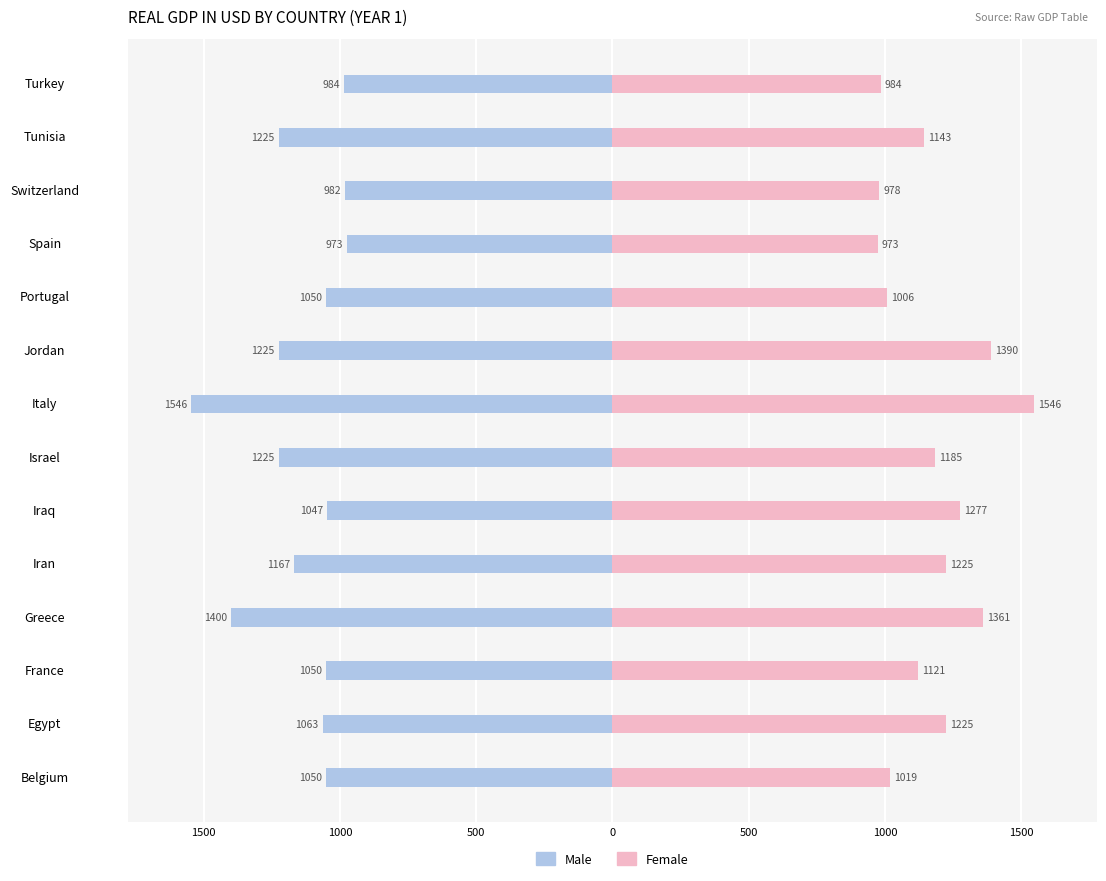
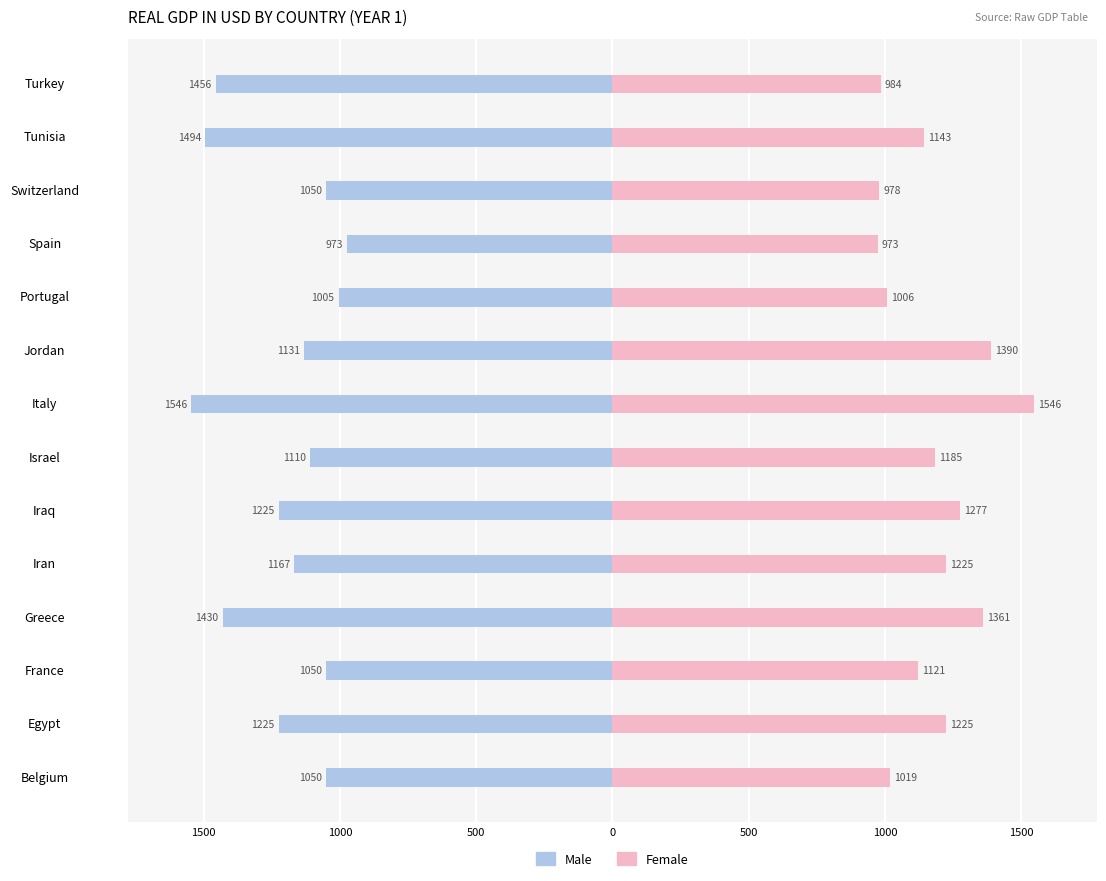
  {
    "Male": {
-     "Turkey": 984,
-     "Tunisia": 1225,
-     "Switzerland": 982,
-     "Portugal": 1050,
-     "Jordan": 1225,
-     "Israel": 1225,
-     "Iraq": 1047,
-     "Greece": 1400,
-     "Egypt": 1063
+     "Turkey": 1456,
+     "Tunisia": 1494,
+     "Switzerland": 1050,
+     "Portugal": 1005,
+     "Jordan": 1131,
+     "Israel": 1110,
+     "Iraq": 1225,
+     "Greece": 1430,
+     "Egypt": 1225
    },
    "Female": {
      "Turkey": 984,
      "Tunisia": 1143,
      "Switzerland": 978,
      "Spain": 973,
      "Portugal": 1006,
      "Jordan": 1390,
      "Italy": 1546,
      "Israel": 1185,
      "Iraq": 1277,
      "Iran": 1225,
      "Greece": 1361,
      "France": 1121,
      "Egypt": 1225,
      "Belgium": 1019
    }
  }
